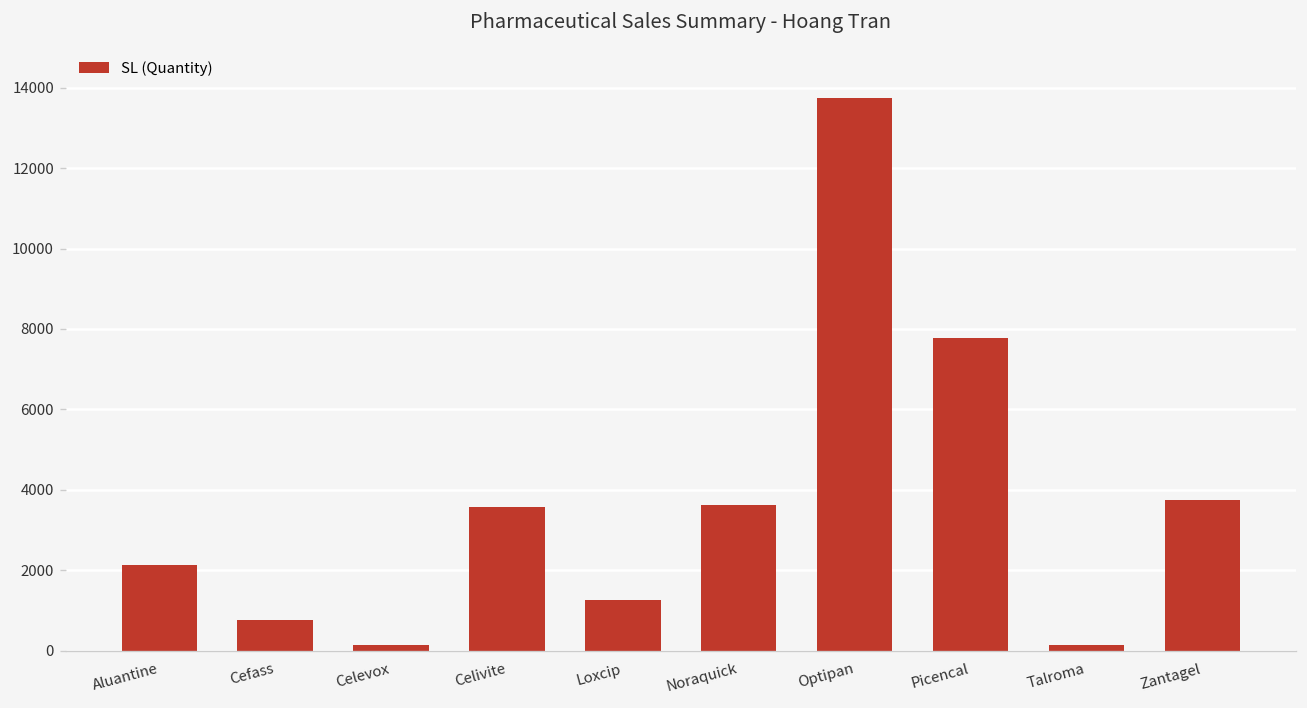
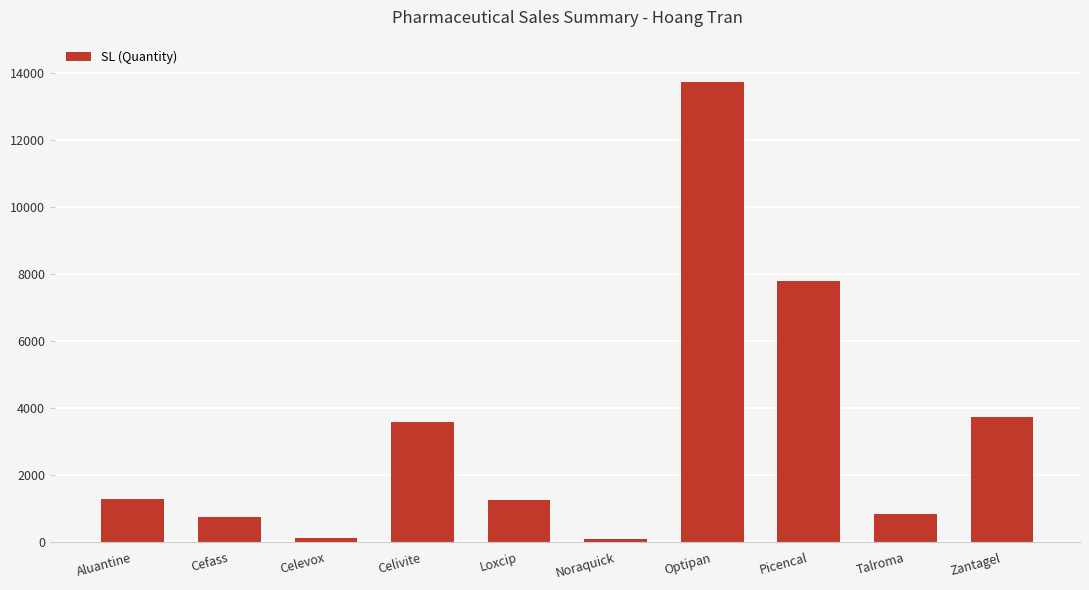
  {
-   "Aluantine": 2100,
+   "Aluantine": 1300,
    "Cefass": 800,
    "Celevox": 100,
    "Celivite": 3600,
    "Loxcip": 1300,
-   "Noraquick": 3600,
+   "Noraquick": 100,
    "Optipan": 13700,
    "Picencal": 7800,
-   "Talroma": 100,
+   "Talroma": 800,
    "Zantagel": 3700
  }
